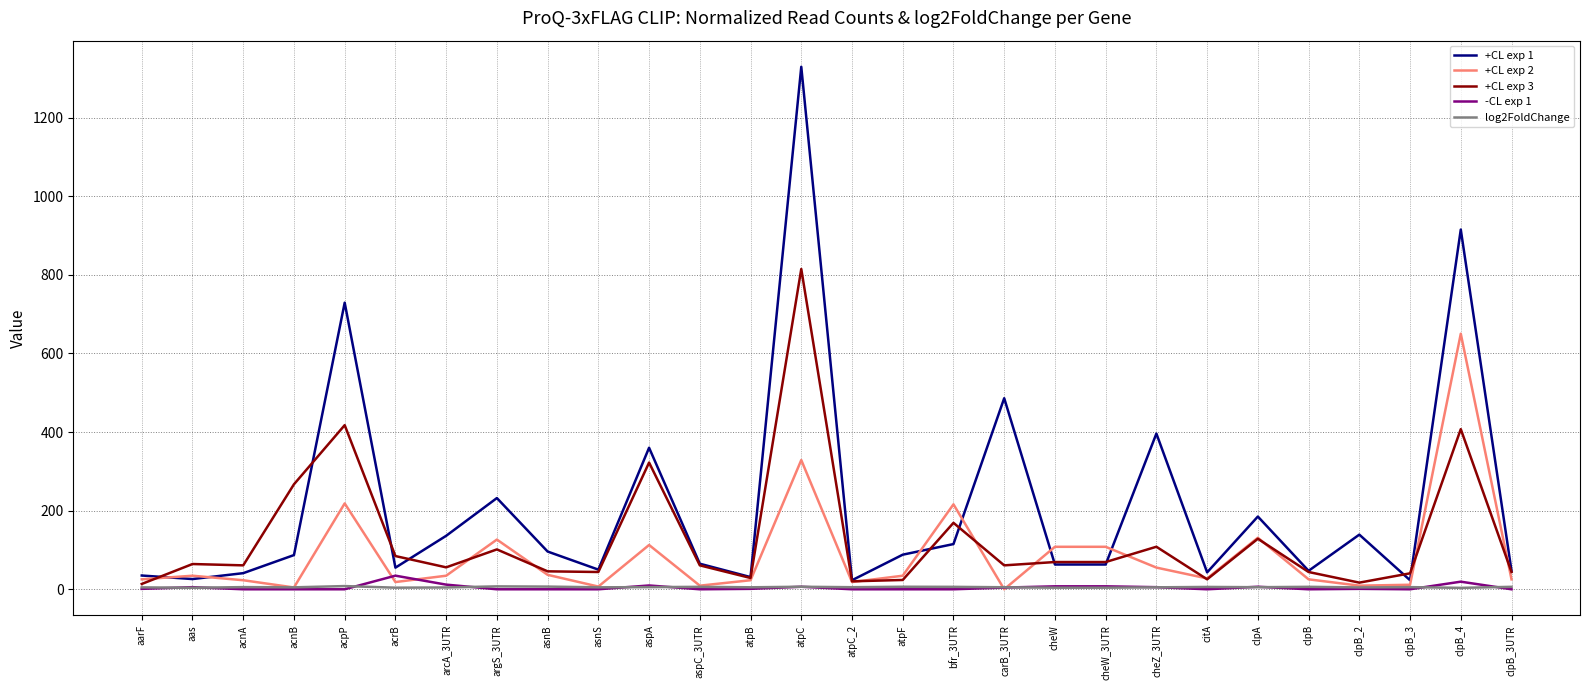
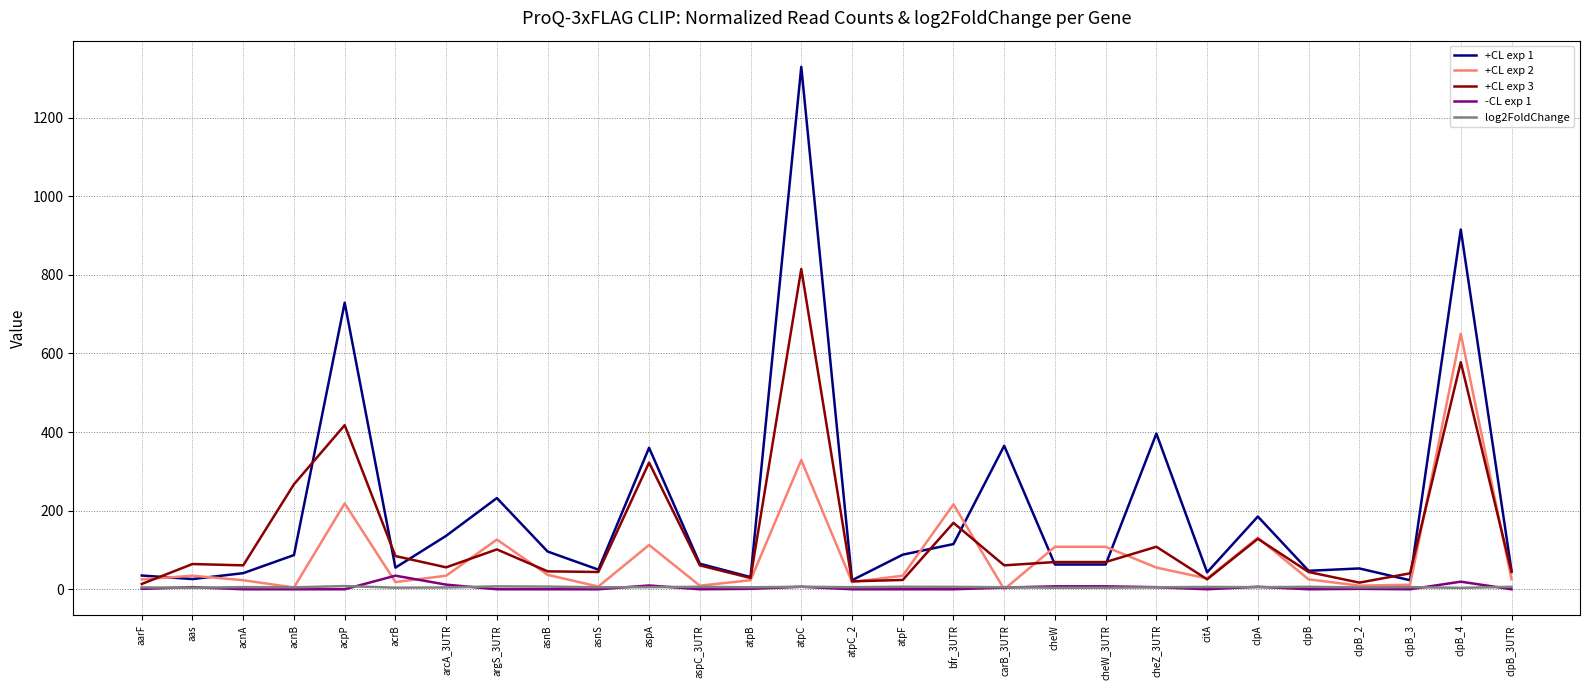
  {
    "+CL exp 1": {
      "aarF": 40,
      "aas": 30,
      "acnA": 40,
      "acnB": 90,
      "acpP": 730,
      "acrB": 60,
      "arcA_3UTR": 140,
      "argS_3UTR": 230,
      "asnB": 100,
      "aspA": 360,
      "atpC": 1330,
      "atpF": 90,
      "bfr_3UTR": 120,
-     "carB_3UTR": 490,
+     "carB_3UTR": 370,
      "cheZ_3UTR": 400,
      "citA": 40,
      "clpA": 190,
-     "clpB_2": 140,
+     "clpB_2": 50,
      "clpB_3": 20,
      "clpB_4": 920
    },
    "+CL exp 2": {
      "aarF": 30,
      "aas": 30,
      "acnA": 20,
      "acpP": 220,
      "acrB": 20,
      "arcA_3UTR": 30,
      "argS_3UTR": 130,
      "asnB": 40,
      "aspA": 110,
      "atpC": 330,
      "atpF": 30,
      "bfr_3UTR": 220,
      "cheW": 110,
      "cheW_3UTR": 110,
      "cheZ_3UTR": 60,
      "clpB": 30,
      "clpB_4": 650,
      "clpB_3UTR": 30
    },
    "+CL exp 3": {
      "aarF": 10,
      "aas": 60,
      "acnA": 60,
      "acnB": 270,
      "acpP": 420,
      "acrB": 80,
      "arcA_3UTR": 60,
      "argS_3UTR": 100,
      "asnB": 50,
      "aspA": 320,
      "atpC": 810,
      "atpF": 20,
      "bfr_3UTR": 170,
      "carB_3UTR": 60,
      "cheZ_3UTR": 110,
      "clpB_2": 20,
      "clpB_3": 40,
-     "clpB_4": 410
+     "clpB_4": 580
    },
    "-CL exp 1": {
      "acpP": 0,
      "acrB": 30,
      "arcA_3UTR": 10,
      "argS_3UTR": 0,
      "asnB": 0,
      "atpF": 0,
      "clpB_4": 20
    },
    "log2FoldChange": {
      "acpP": 10,
      "acrB": 0,
      "arcA_3UTR": 0,
      "argS_3UTR": 10,
      "asnB": 10,
      "atpF": 10,
      "clpB_4": 0
    }
  }
